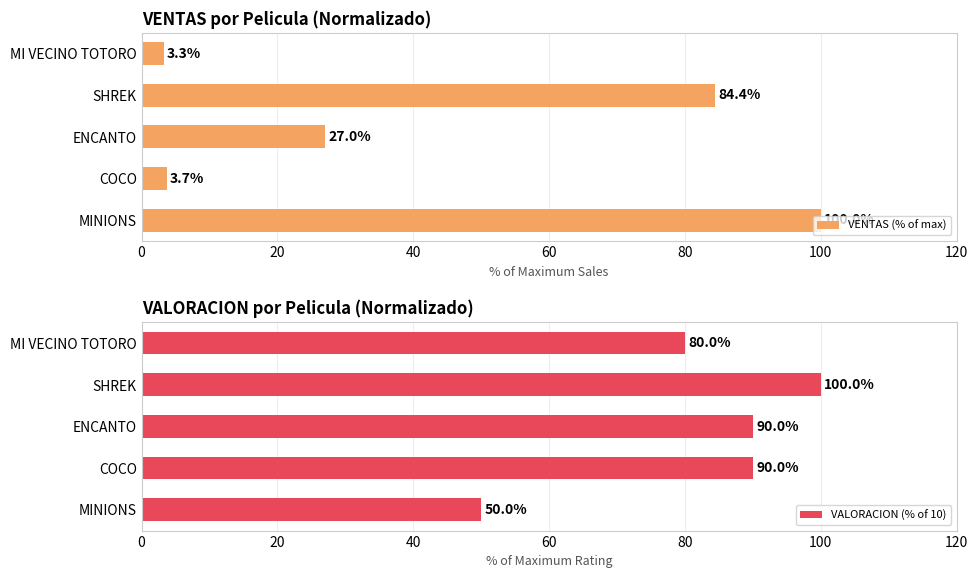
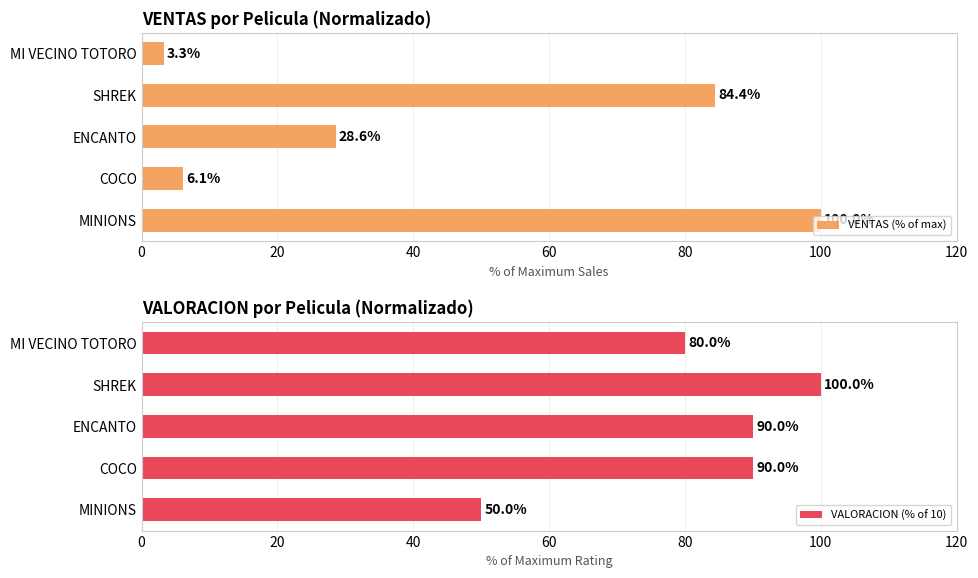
  {
    "VENTAS por Pelicula (Normalizado)": {
      "MI VECINO TOTORO": "3.3%",
      "SHREK": "84.4%",
-     "ENCANTO": "27.0%",
-     "COCO": "3.7%"
+     "ENCANTO": "28.6%",
+     "COCO": "6.1%"
    },
    "VALORACION por Pelicula (Normalizado)": {
      "MI VECINO TOTORO": "80.0%",
      "SHREK": "100.0%",
      "ENCANTO": "90.0%",
      "COCO": "90.0%",
      "MINIONS": "50.0%"
    }
  }
